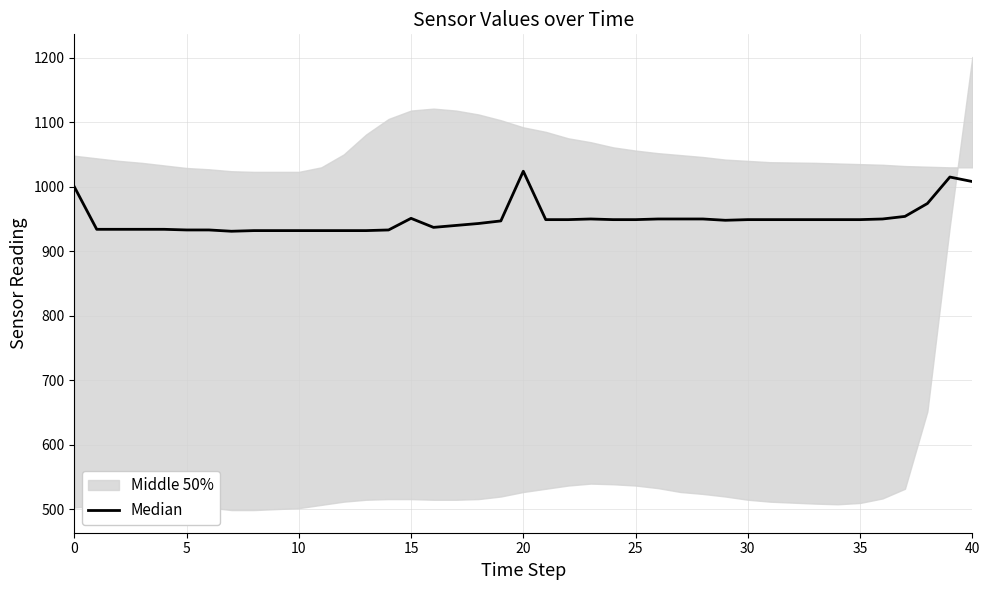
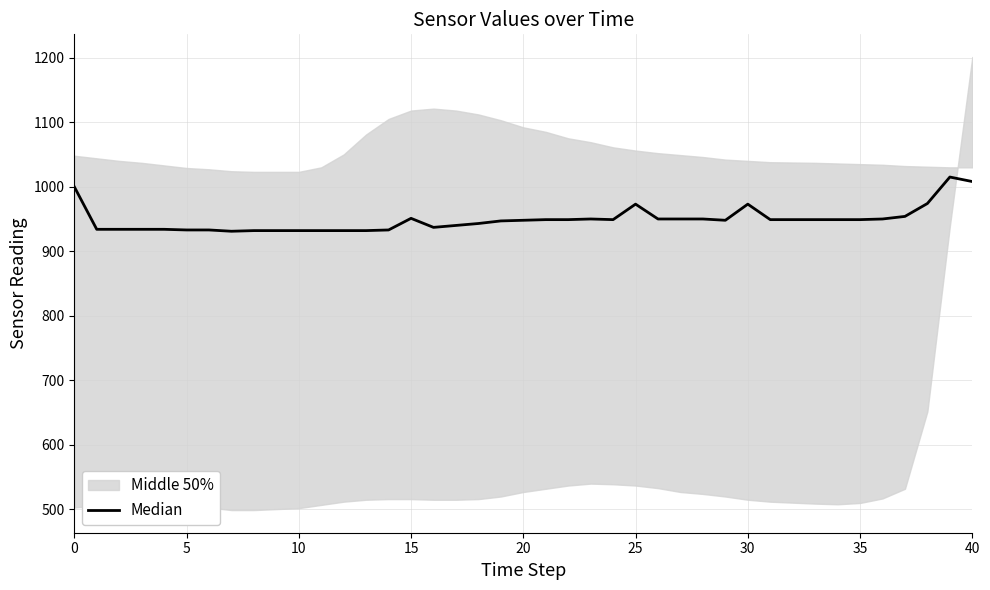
  {
    "Median": {
      "0": 1000,
      "5": 930,
      "10": 930,
      "15": 950,
-     "20": 1020,
-     "25": 950,
-     "30": 950,
+     "20": 950,
+     "25": 970,
+     "30": 970,
      "35": 950,
      "40": 1010
    }
  }
